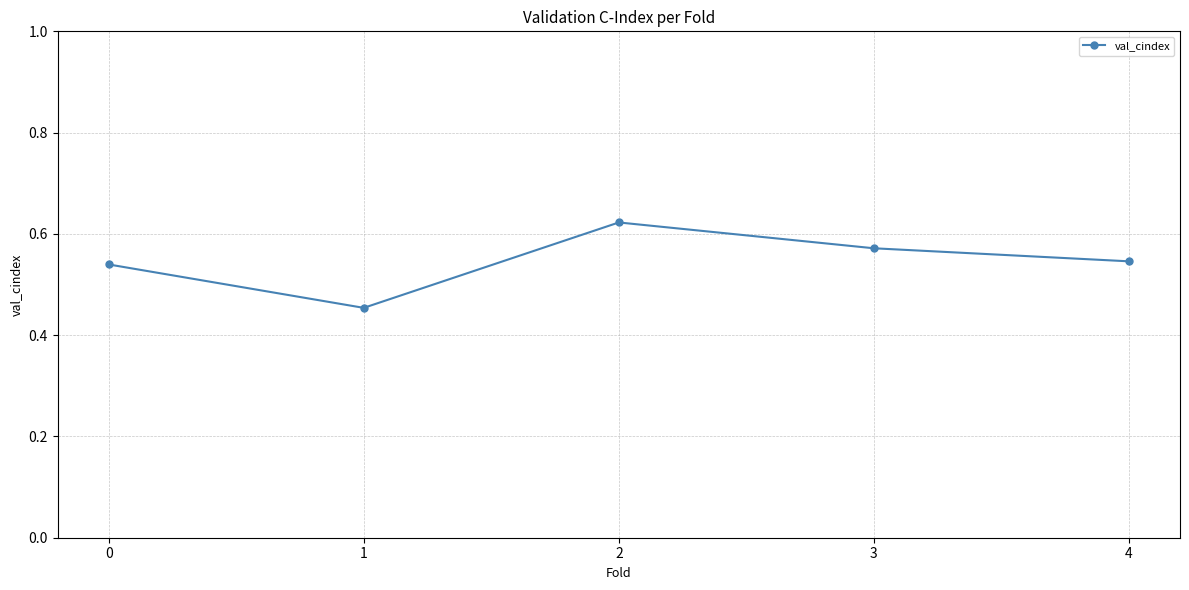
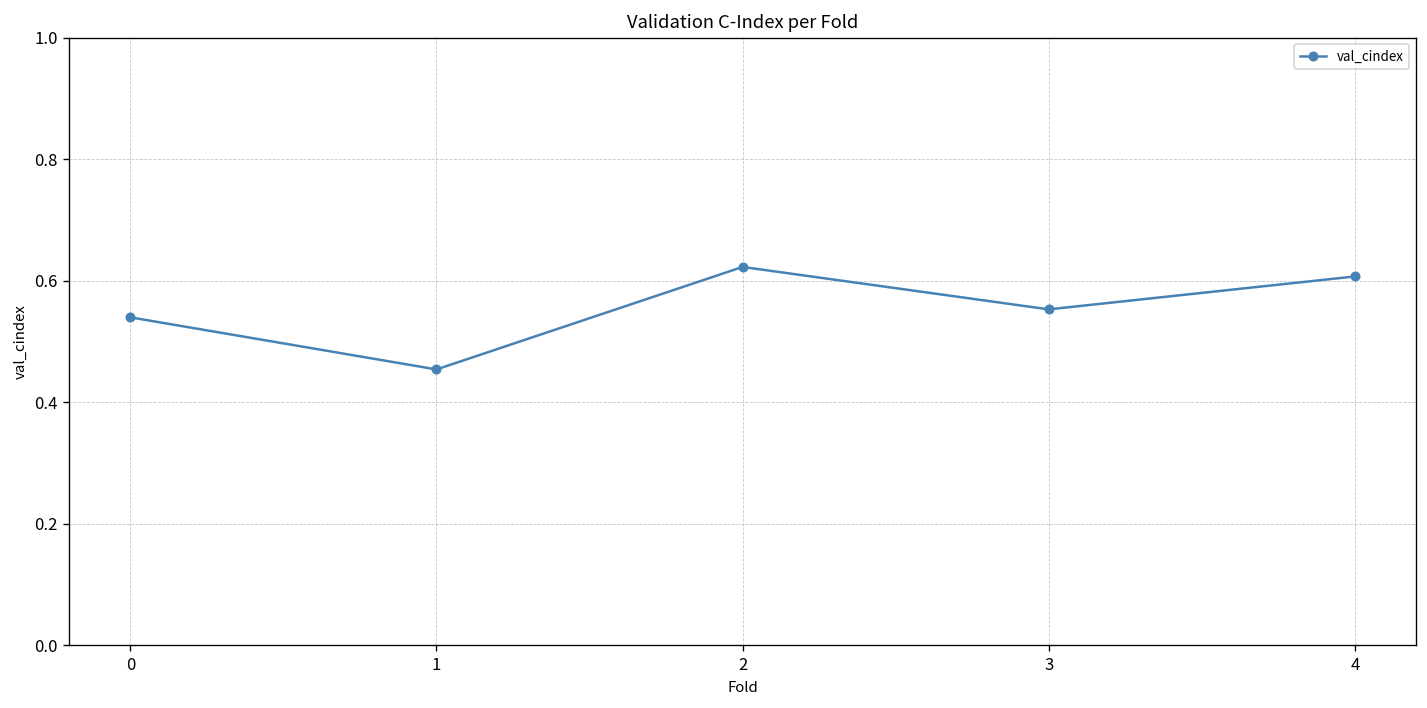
  {
    "0": 0.54,
    "1": 0.45,
    "2": 0.62,
-   "3": 0.57,
-   "4": 0.55
+   "3": 0.55,
+   "4": 0.61
  }
